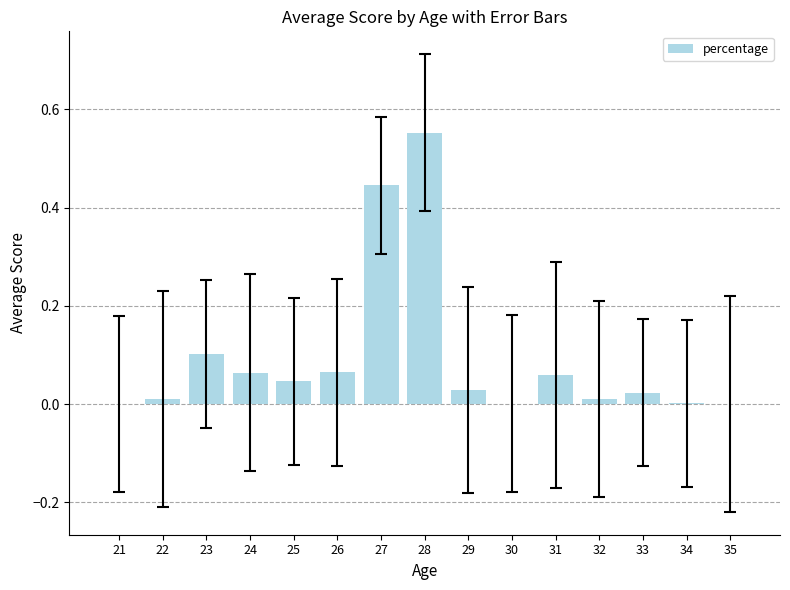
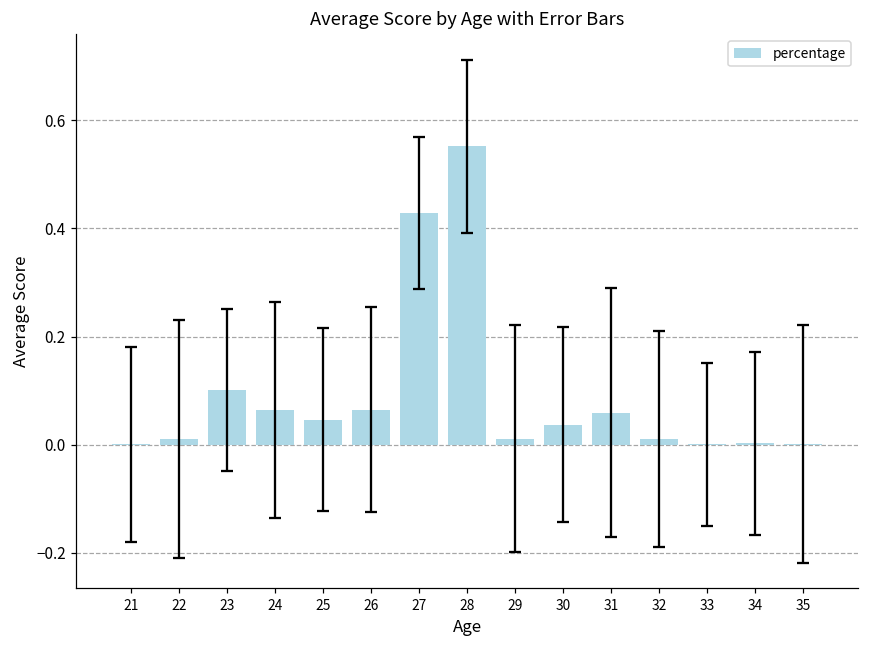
  {
    "percentage": {
      "22": 0.01,
      "23": 0.10,
      "24": 0.06,
      "25": 0.05,
      "26": 0.06,
-     "27": 0.45,
+     "27": 0.43,
      "28": 0.55,
-     "29": 0.03,
-     "30": 0.00,
+     "29": 0.01,
+     "30": 0.04,
      "31": 0.06,
      "32": 0.01,
-     "33": 0.02
+     "33": 0.00
    }
  }
